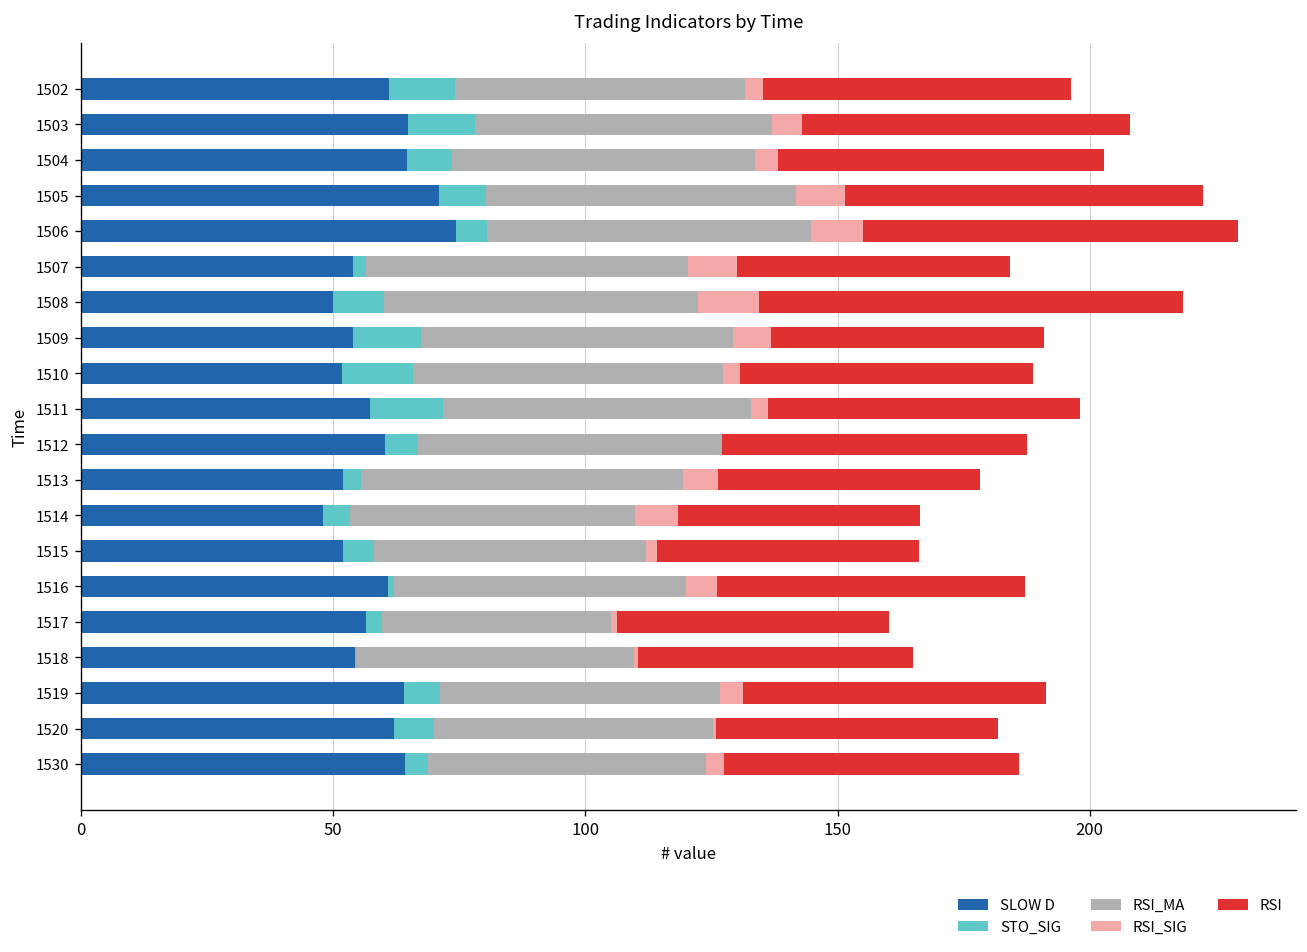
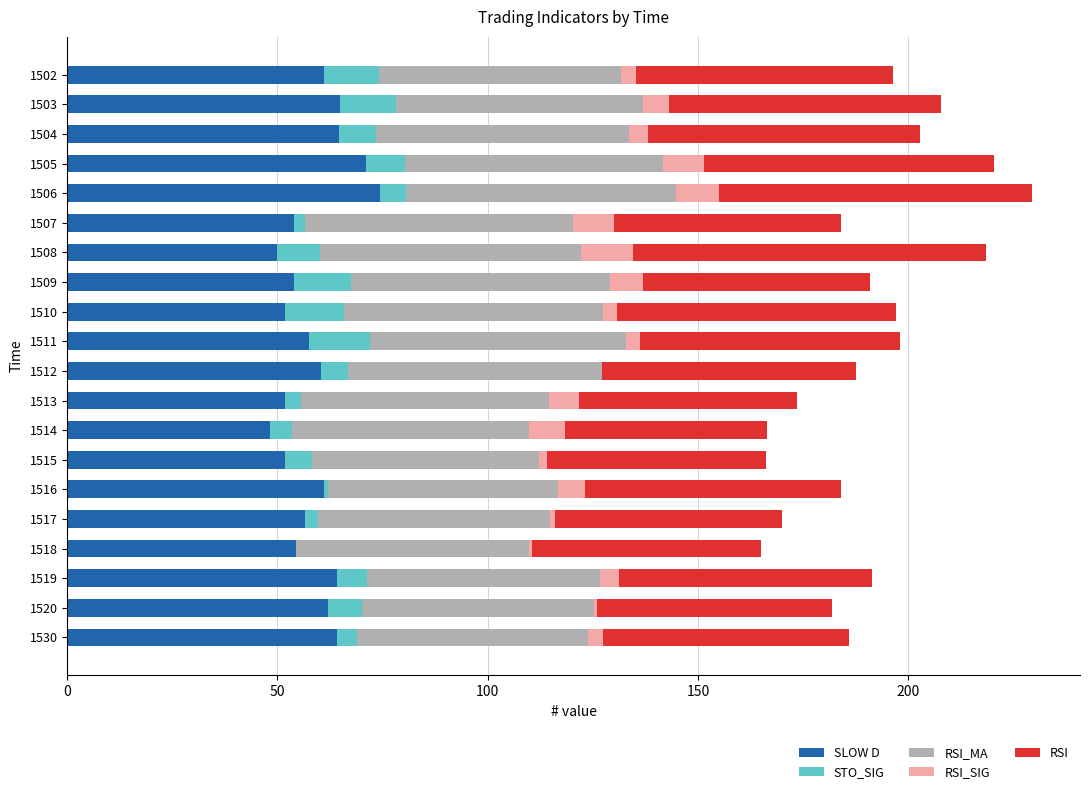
  {
    "SLOW D": {
      "1502": 61,
      "1503": 65,
      "1504": 65,
      "1505": 71,
      "1506": 74,
      "1507": 54,
      "1508": 50,
      "1509": 54,
      "1510": 52,
      "1511": 57,
      "1512": 60,
      "1513": 52,
      "1514": 48,
      "1515": 52,
      "1516": 61,
      "1517": 57,
      "1518": 54,
      "1519": 64,
      "1520": 62,
      "1530": 64
    },
    "STO_SIG": {
      "1502": 13,
      "1503": 13,
      "1504": 9,
      "1505": 9,
      "1506": 6,
      "1507": 3,
      "1508": 10,
      "1509": 14,
      "1510": 14,
      "1511": 15,
      "1512": 6,
      "1513": 4,
      "1514": 5,
      "1515": 6,
      "1516": 1,
      "1517": 3,
      "1519": 7,
      "1520": 8,
      "1530": 5
    },
    "RSI_MA": {
      "1502": 58,
      "1503": 59,
      "1504": 60,
      "1505": 62,
      "1506": 64,
      "1507": 64,
      "1508": 62,
      "1509": 62,
      "1510": 61,
      "1511": 61,
      "1512": 60,
-     "1513": 64,
+     "1513": 59,
      "1514": 57,
      "1515": 54,
-     "1516": 58,
-     "1517": 45,
+     "1516": 55,
+     "1517": 55,
      "1518": 55,
      "1519": 56,
      "1520": 55,
      "1530": 55
    },
    "RSI_SIG": {
      "1502": 4,
      "1503": 6,
      "1504": 5,
      "1505": 10,
      "1506": 10,
      "1507": 10,
      "1508": 12,
      "1509": 8,
      "1510": 3,
      "1511": 4,
      "1512": 0,
      "1513": 7,
      "1514": 8,
      "1515": 2,
      "1516": 6,
      "1517": 1,
      "1518": 1,
      "1519": 5,
      "1520": 1,
      "1530": 4
    },
    "RSI": {
      "1502": 61,
      "1503": 65,
      "1504": 65,
-     "1505": 71,
+     "1505": 69,
      "1506": 74,
      "1507": 54,
      "1508": 84,
      "1509": 54,
-     "1510": 58,
+     "1510": 66,
      "1511": 62,
      "1512": 60,
      "1513": 52,
      "1514": 48,
      "1515": 52,
      "1516": 61,
      "1517": 54,
      "1518": 54,
      "1519": 60,
      "1520": 56,
      "1530": 59
    }
  }
